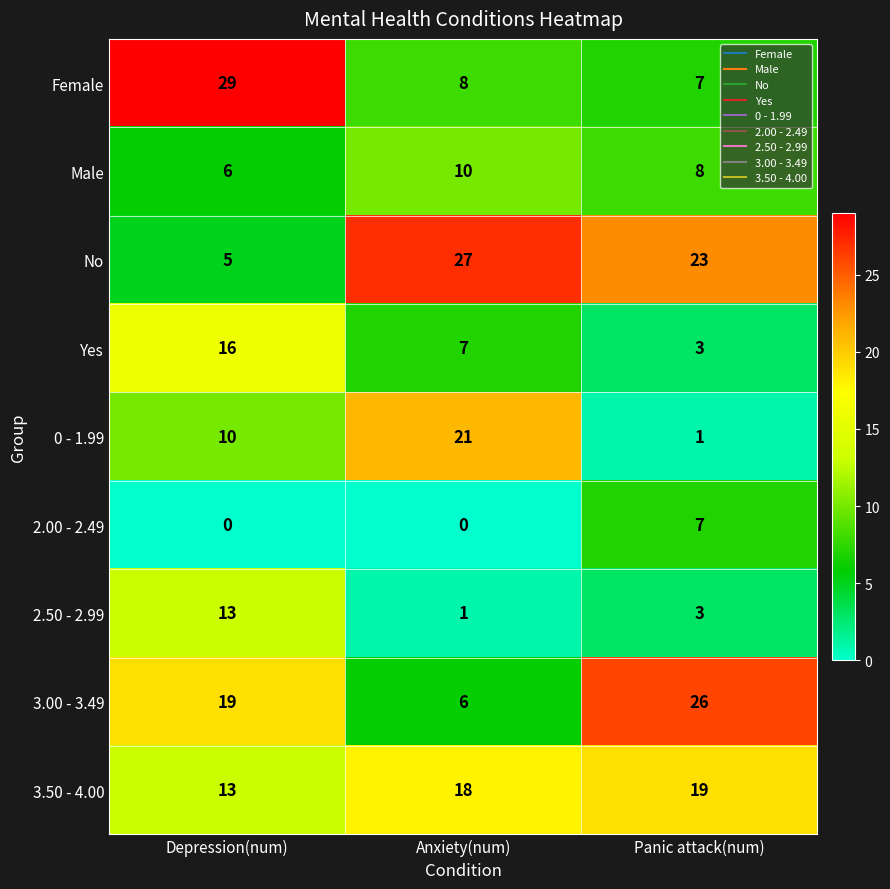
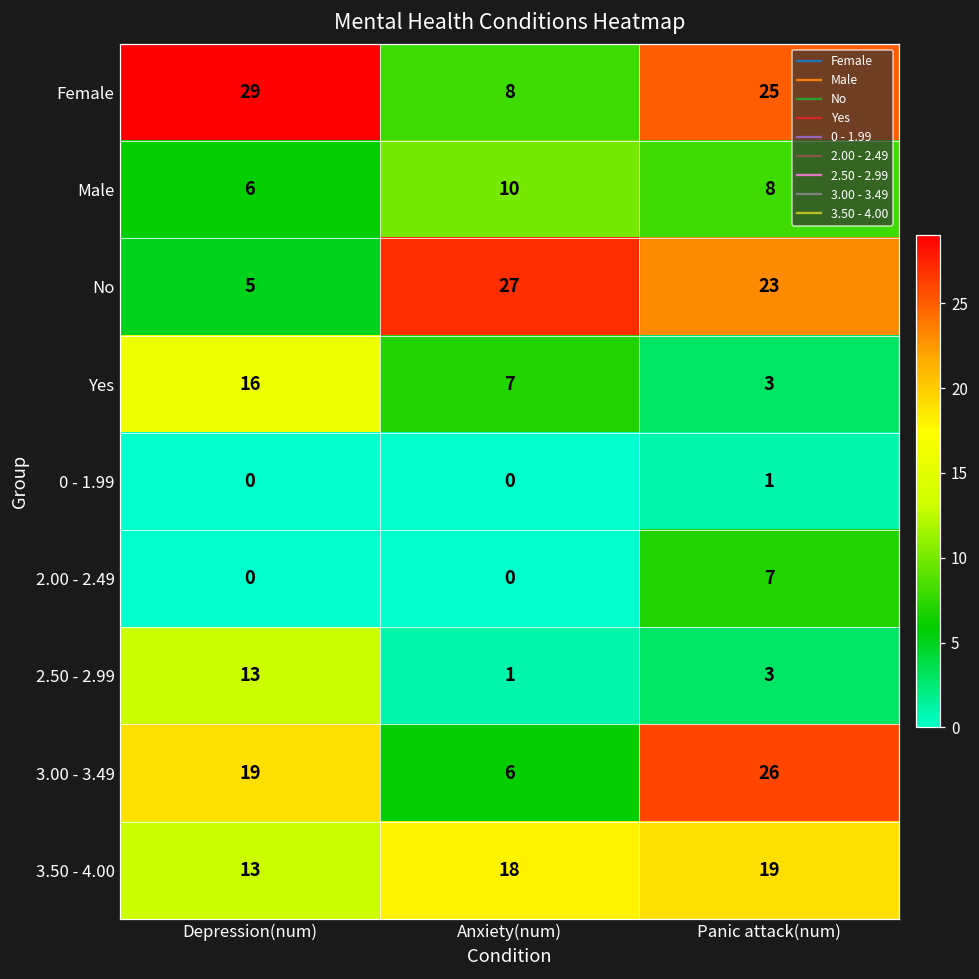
  {
    "Female": {
      "Depression(num)": 29,
      "Anxiety(num)": 8,
-     "Panic attack(num)": 7
+     "Panic attack(num)": 25
    },
    "Male": {
      "Depression(num)": 6,
      "Anxiety(num)": 10,
      "Panic attack(num)": 8
    },
    "No": {
      "Depression(num)": 5,
      "Anxiety(num)": 27,
      "Panic attack(num)": 23
    },
    "Yes": {
      "Depression(num)": 16,
      "Anxiety(num)": 7,
      "Panic attack(num)": 3
    },
    "0 - 1.99": {
-     "Depression(num)": 10,
-     "Anxiety(num)": 21,
+     "Depression(num)": 0,
+     "Anxiety(num)": 0,
      "Panic attack(num)": 1
    },
    "2.00 - 2.49": {
      "Depression(num)": 0,
      "Anxiety(num)": 0,
      "Panic attack(num)": 7
    },
    "2.50 - 2.99": {
      "Depression(num)": 13,
      "Anxiety(num)": 1,
      "Panic attack(num)": 3
    },
    "3.00 - 3.49": {
      "Depression(num)": 19,
      "Anxiety(num)": 6,
      "Panic attack(num)": 26
    },
    "3.50 - 4.00": {
      "Depression(num)": 13,
      "Anxiety(num)": 18,
      "Panic attack(num)": 19
    }
  }
